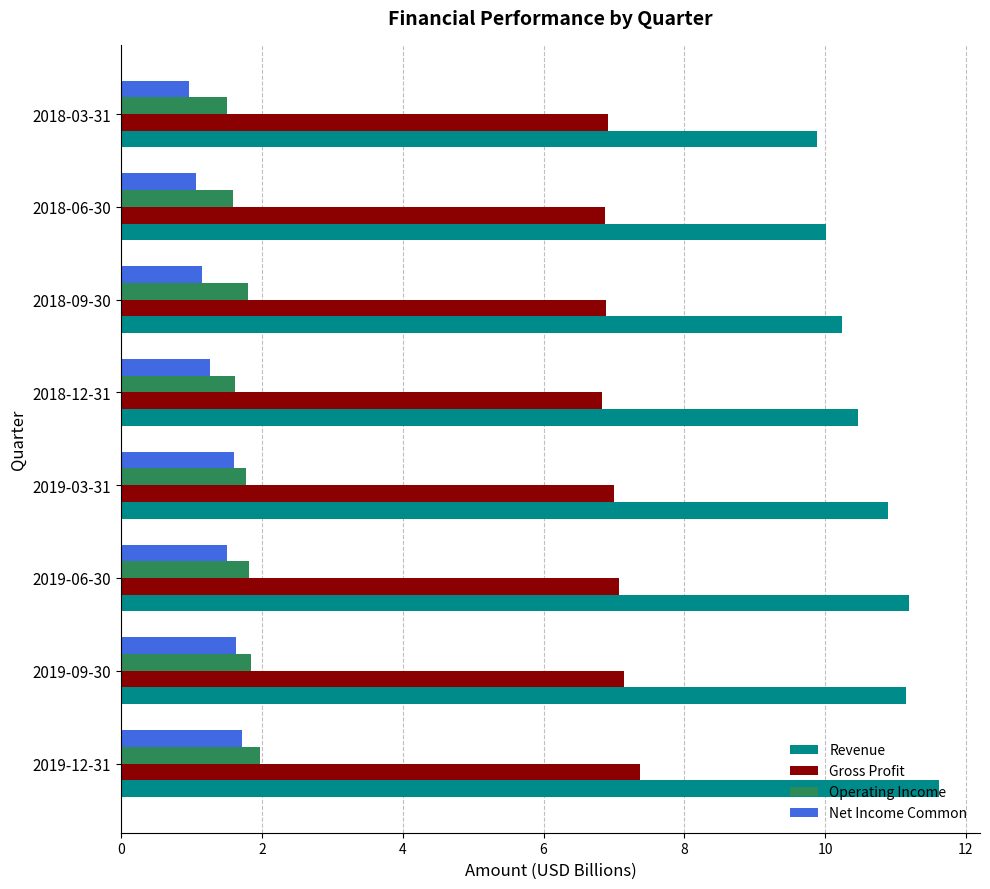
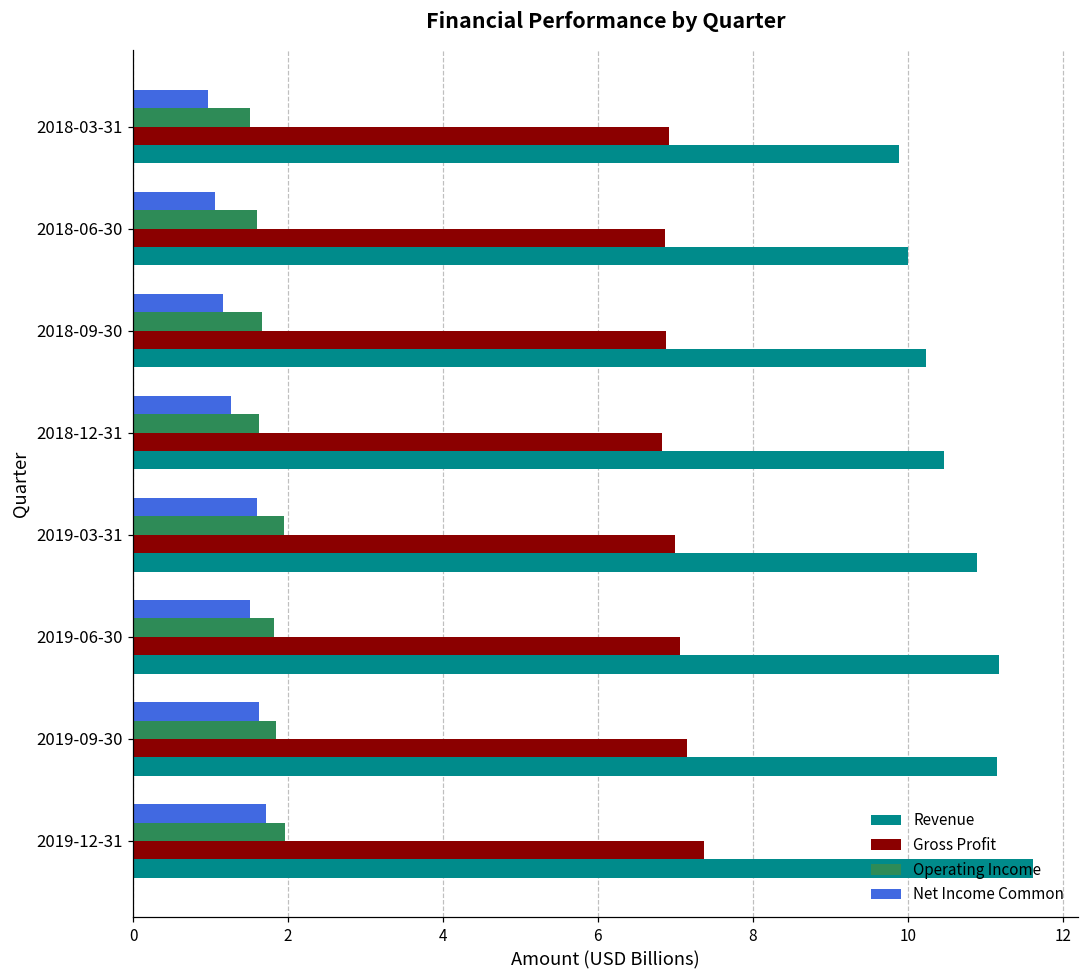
  {
    "Revenue": {
      "2018-03-31": 9.9,
      "2018-06-30": 10.0,
      "2018-09-30": 10.2,
      "2018-12-31": 10.5,
      "2019-03-31": 10.9,
      "2019-06-30": 11.2,
      "2019-09-30": 11.2,
      "2019-12-31": 11.6
    },
    "Gross Profit": {
      "2018-03-31": 6.9,
      "2018-06-30": 6.9,
      "2018-09-30": 6.9,
      "2018-12-31": 6.8,
      "2019-03-31": 7.0,
      "2019-06-30": 7.1,
      "2019-09-30": 7.1,
      "2019-12-31": 7.4
    },
    "Operating Income": {
      "2018-03-31": 1.5,
      "2018-06-30": 1.6,
-     "2018-09-30": 1.8,
+     "2018-09-30": 1.7,
      "2018-12-31": 1.6,
-     "2019-03-31": 1.8,
+     "2019-03-31": 1.9,
      "2019-06-30": 1.8,
      "2019-09-30": 1.8,
      "2019-12-31": 2.0
    },
    "Net Income Common": {
      "2018-03-31": 1.0,
      "2018-06-30": 1.1,
      "2018-09-30": 1.2,
      "2018-12-31": 1.3,
      "2019-03-31": 1.6,
      "2019-06-30": 1.5,
      "2019-09-30": 1.6,
      "2019-12-31": 1.7
    }
  }
